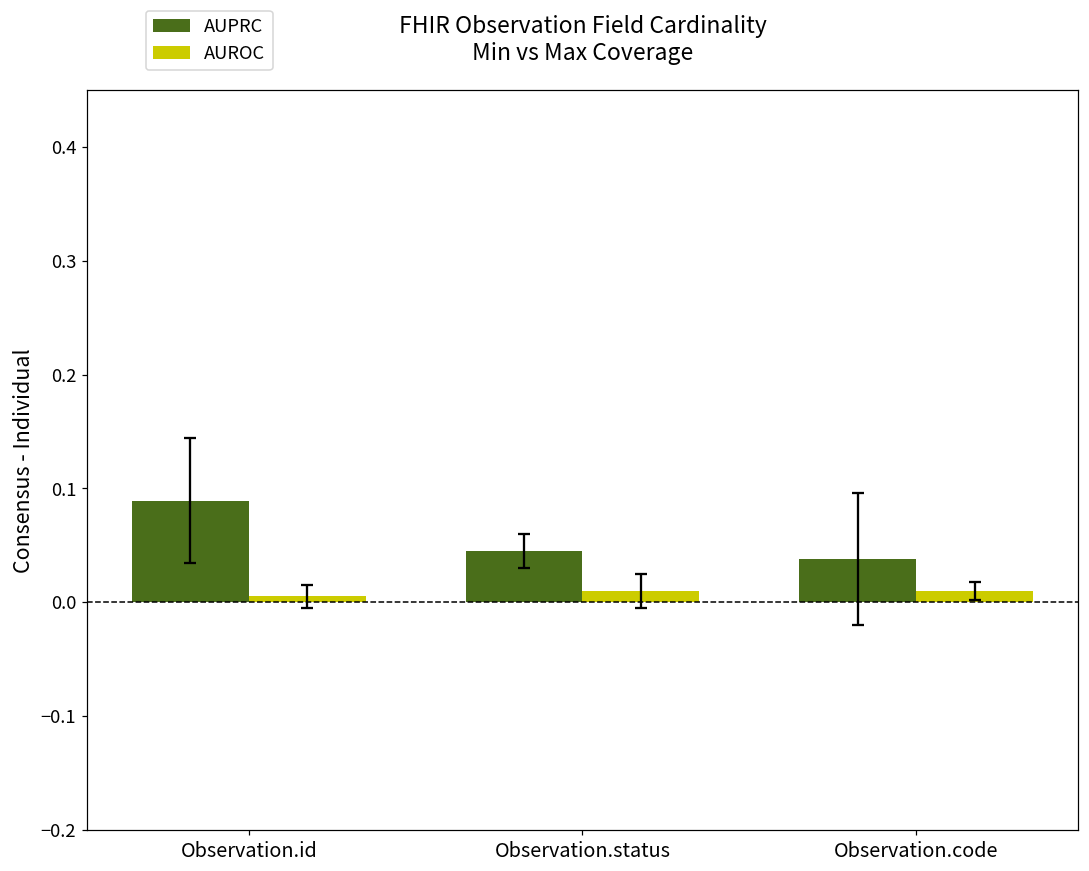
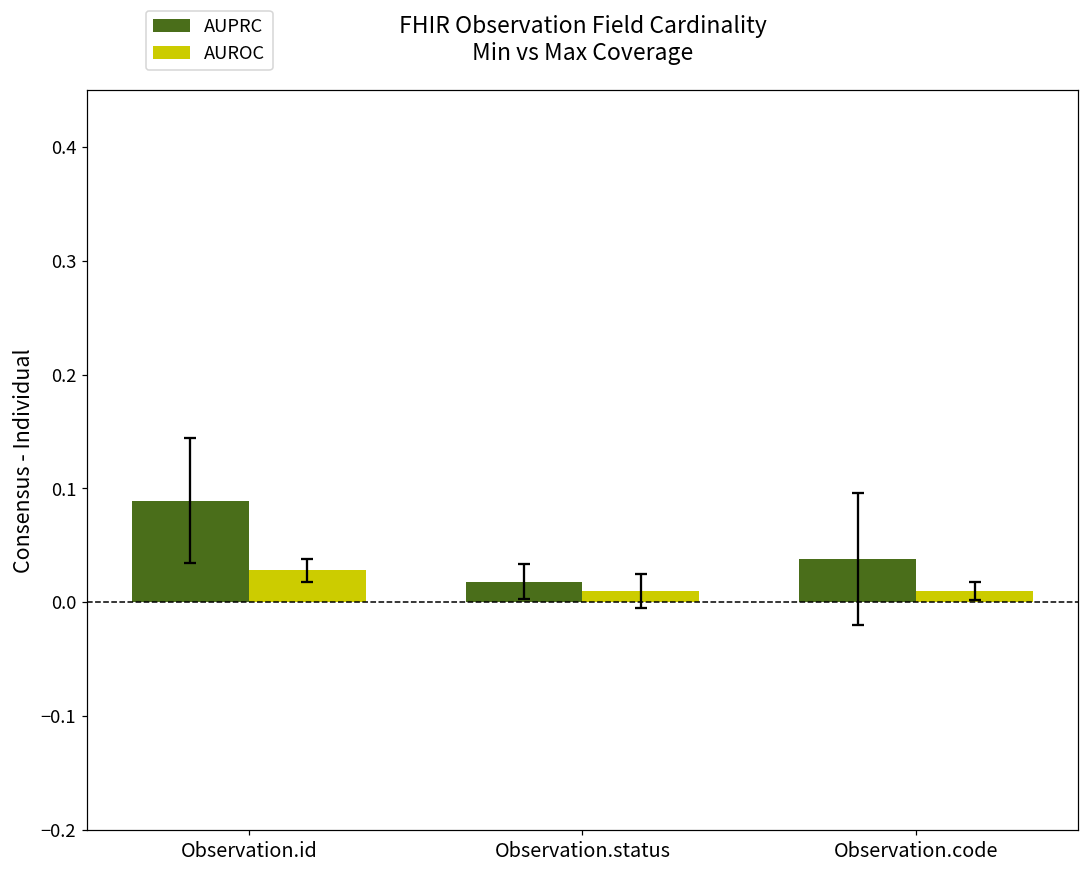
  {
    "AUPRC": {
      "Observation.id": 0.089,
-     "Observation.status": 0.045,
+     "Observation.status": 0.018,
      "Observation.code": 0.038
    },
    "AUROC": {
-     "Observation.id": 0.005,
+     "Observation.id": 0.028,
      "Observation.status": 0.010,
      "Observation.code": 0.010
    }
  }
